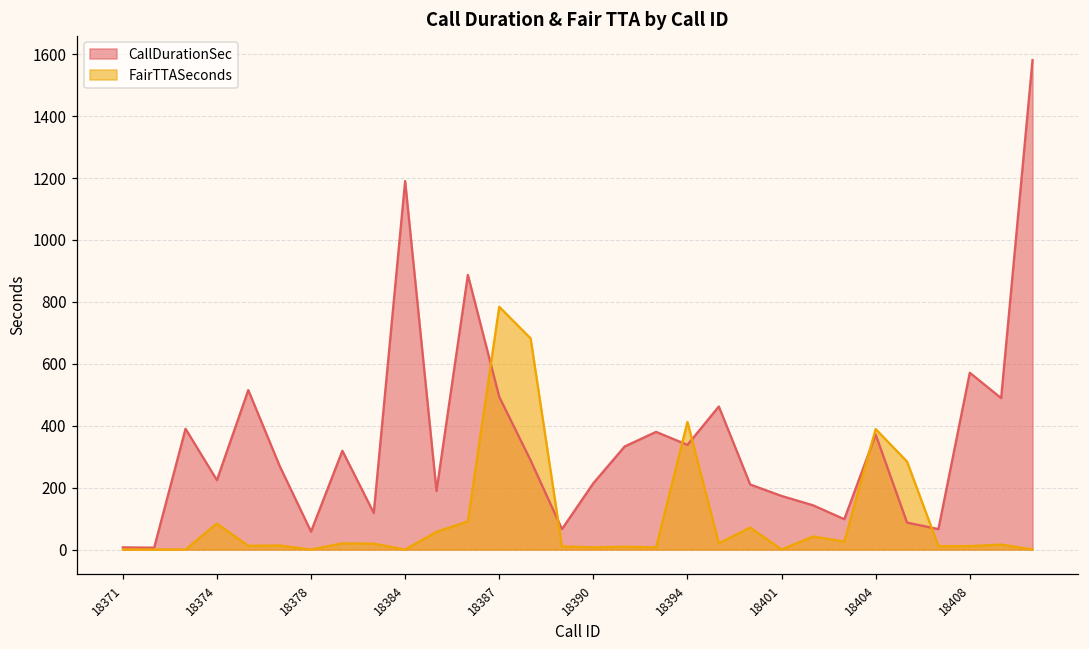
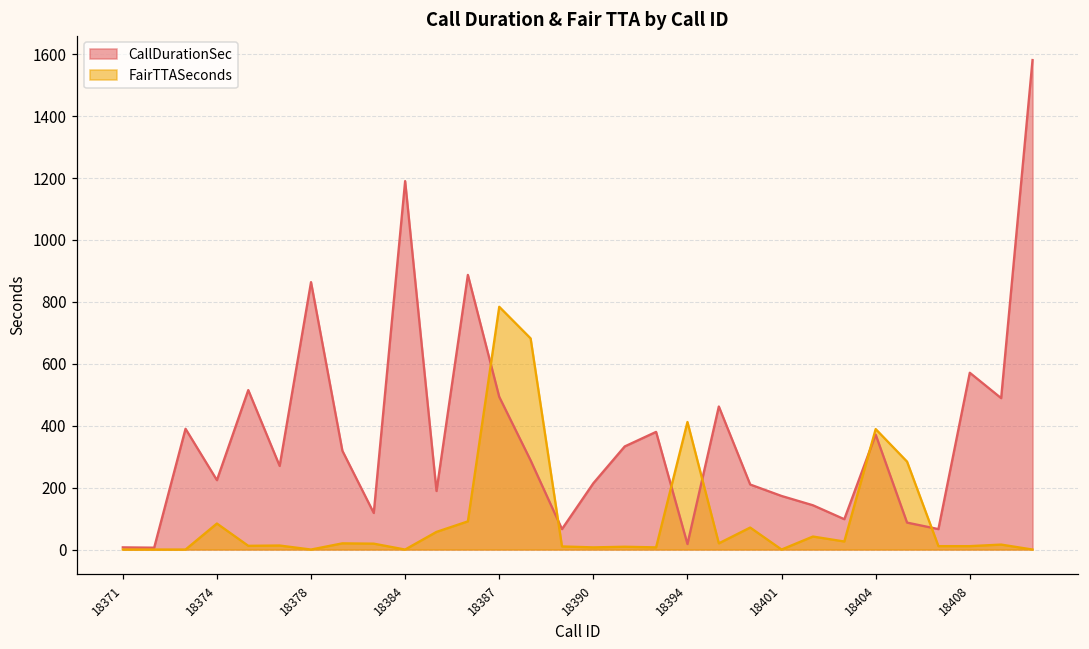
  {
    "CallDurationSec": {
      "18374": 220,
-     "18378": 60,
+     "18378": 860,
      "18384": 1190,
      "18387": 490,
      "18390": 210,
-     "18394": 340,
+     "18394": 20,
      "18401": 170,
      "18404": 370,
      "18408": 570
    },
    "FairTTASeconds": {
      "18374": 80,
      "18378": 0,
      "18384": 0,
      "18387": 780,
      "18390": 10,
      "18394": 410,
      "18401": 0,
      "18404": 390,
      "18408": 10
    }
  }
